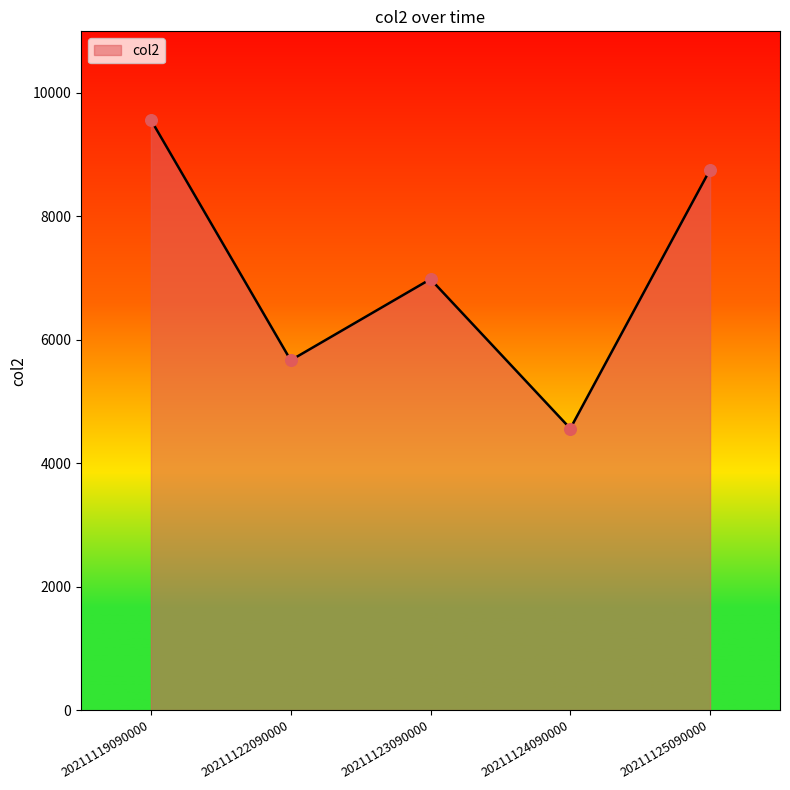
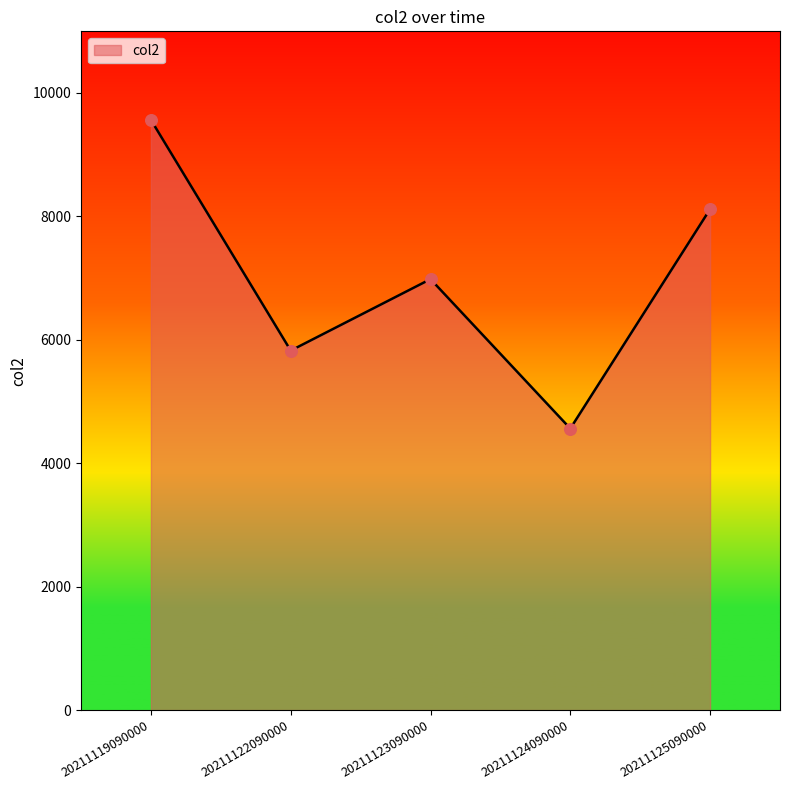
  {
    "20211119090000": 9600,
-   "20211122090000": 5700,
+   "20211122090000": 5800,
    "20211123090000": 7000,
    "20211124090000": 4600,
-   "20211125090000": 8800
+   "20211125090000": 8100
  }
